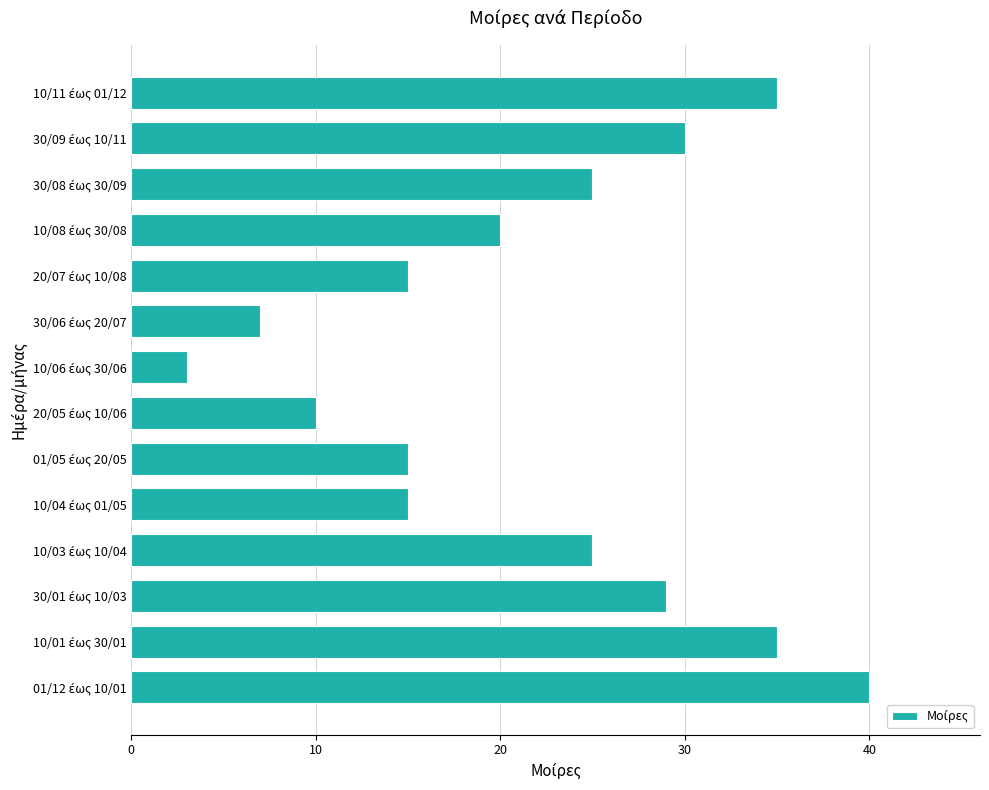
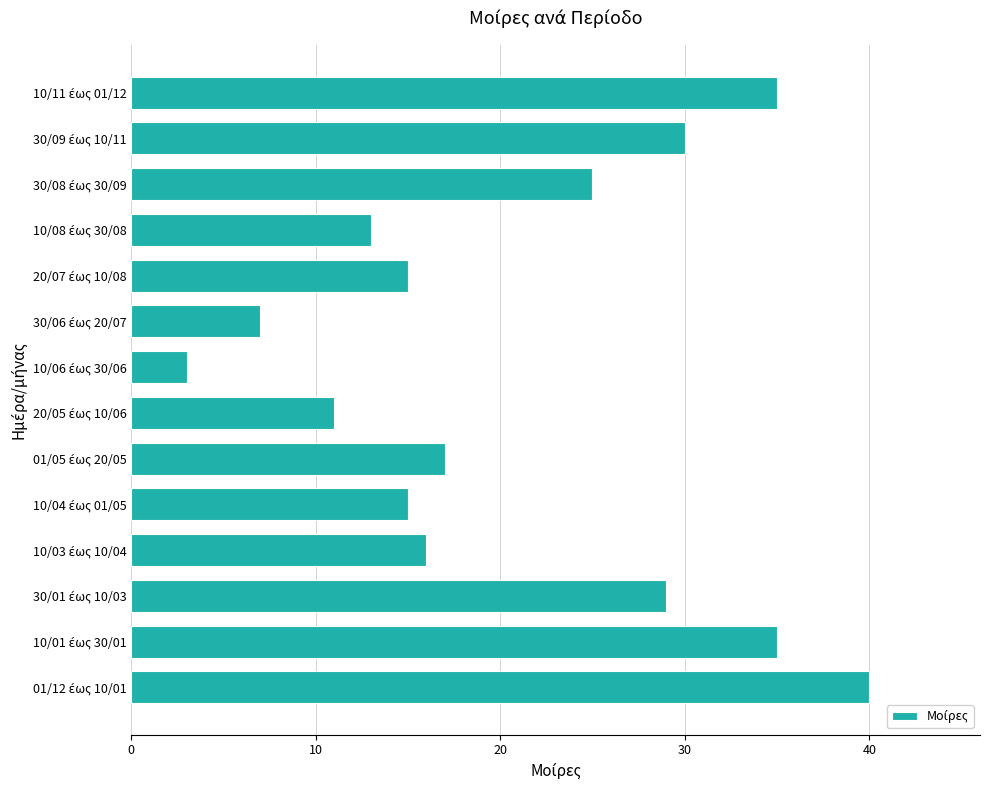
  {
    "10/11 έως 01/12": 35,
    "30/09 έως 10/11": 30,
    "30/08 έως 30/09": 25,
-   "10/08 έως 30/08": 20,
+   "10/08 έως 30/08": 13,
    "20/07 έως 10/08": 15,
    "30/06 έως 20/07": 7,
    "10/06 έως 30/06": 3,
-   "20/05 έως 10/06": 10,
-   "01/05 έως 20/05": 15,
+   "20/05 έως 10/06": 11,
+   "01/05 έως 20/05": 17,
    "10/04 έως 01/05": 15,
-   "10/03 έως 10/04": 25,
+   "10/03 έως 10/04": 16,
    "30/01 έως 10/03": 29,
    "10/01 έως 30/01": 35,
    "01/12 έως 10/01": 40
  }
